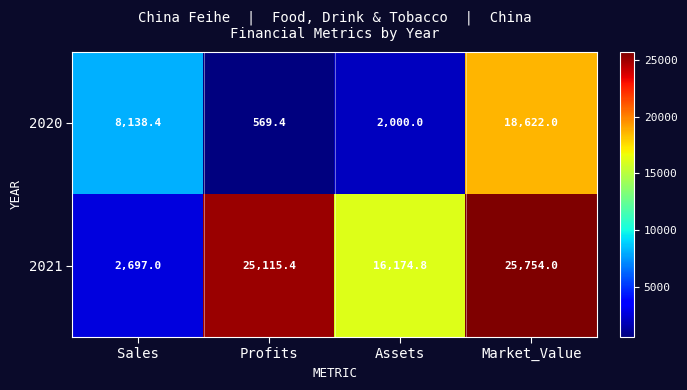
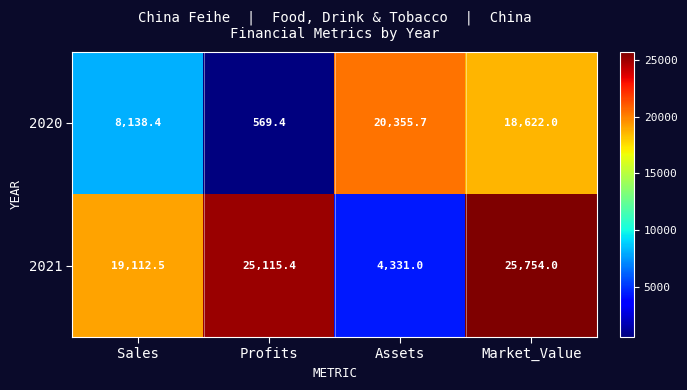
  {
    "2020": {
      "Sales": "8,138.4",
      "Profits": "569.4",
-     "Assets": "2,000.0",
+     "Assets": "20,355.7",
      "Market_Value": "18,622.0"
    },
    "2021": {
-     "Sales": "2,697.0",
+     "Sales": "19,112.5",
      "Profits": "25,115.4",
-     "Assets": "16,174.8",
+     "Assets": "4,331.0",
      "Market_Value": "25,754.0"
    }
  }
